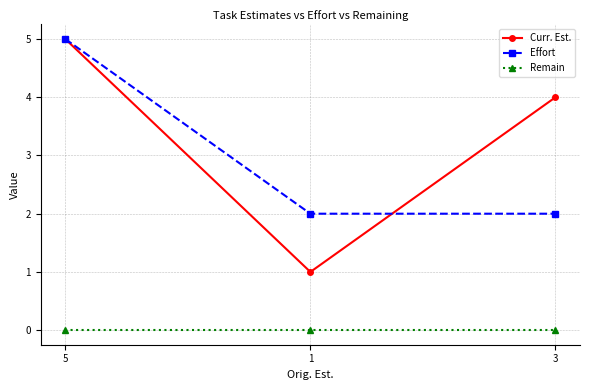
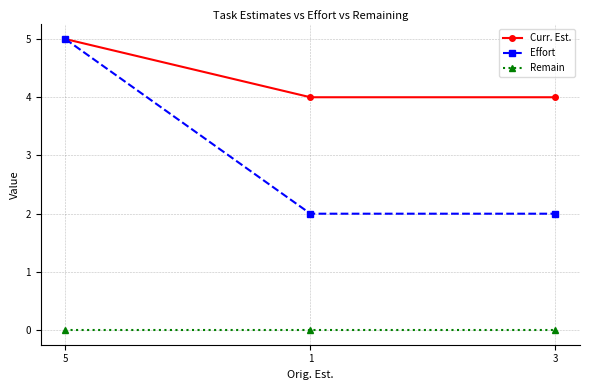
  {
    "Curr. Est.": {
-     "1": 1,
+     "1": 4,
      "3": 4
    },
    "Effort": {
      "1": 2,
      "3": 2
    },
    "Remain": {
      "5": 0,
      "1": 0,
      "3": 0
    }
  }
